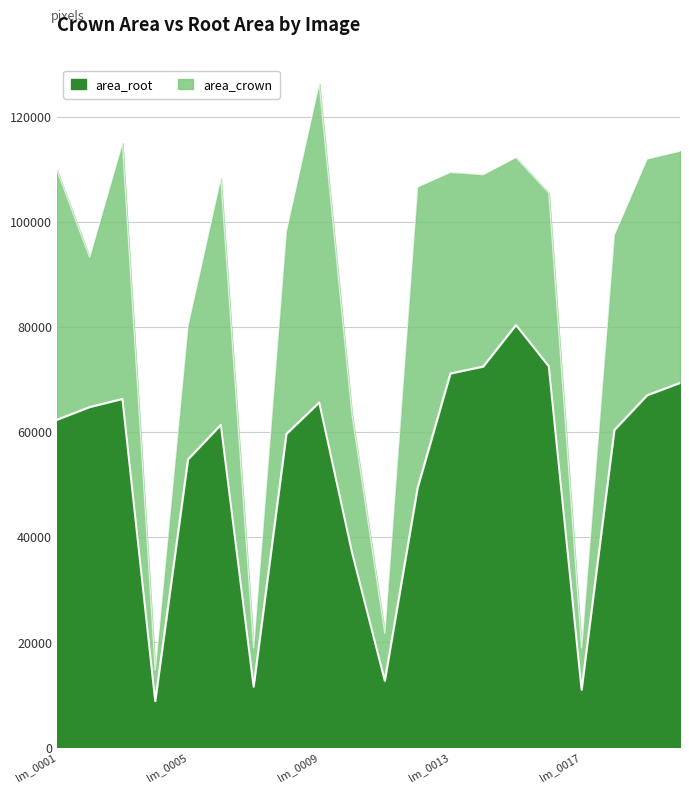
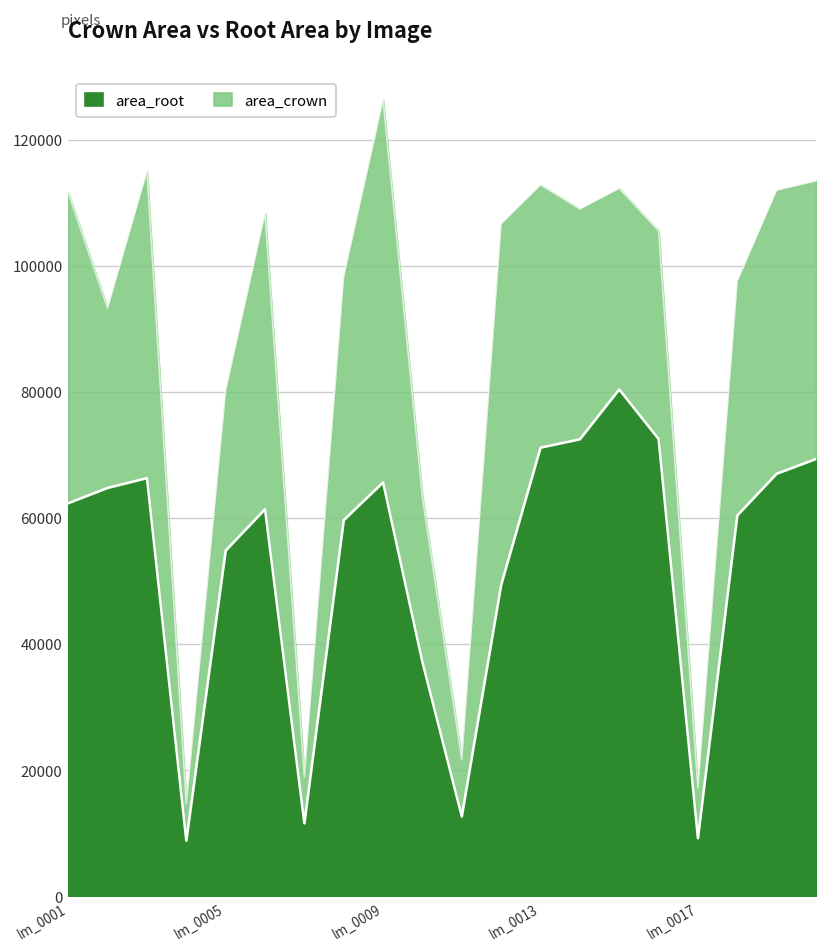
  {
    "area_root": {
      "lm_0001": 62000,
      "lm_0005": 55000,
      "lm_0009": 66000,
      "lm_0013": 71000,
-     "lm_0017": 11000
+     "lm_0017": 9000
    },
    "area_crown": {
-     "lm_0001": 48000,
+     "lm_0001": 49000,
      "lm_0005": 25000,
      "lm_0009": 61000,
-     "lm_0013": 38000,
+     "lm_0013": 42000,
      "lm_0017": 8000
    }
  }
